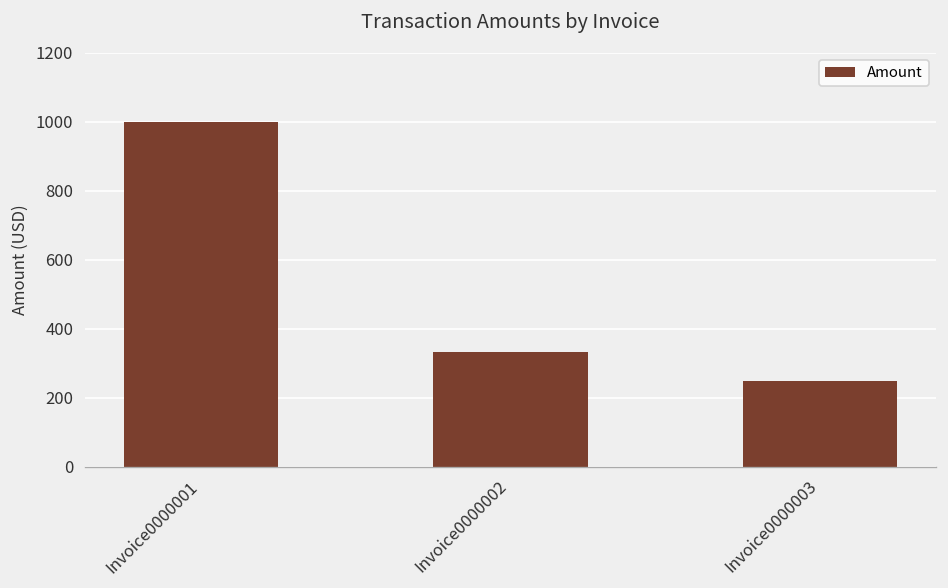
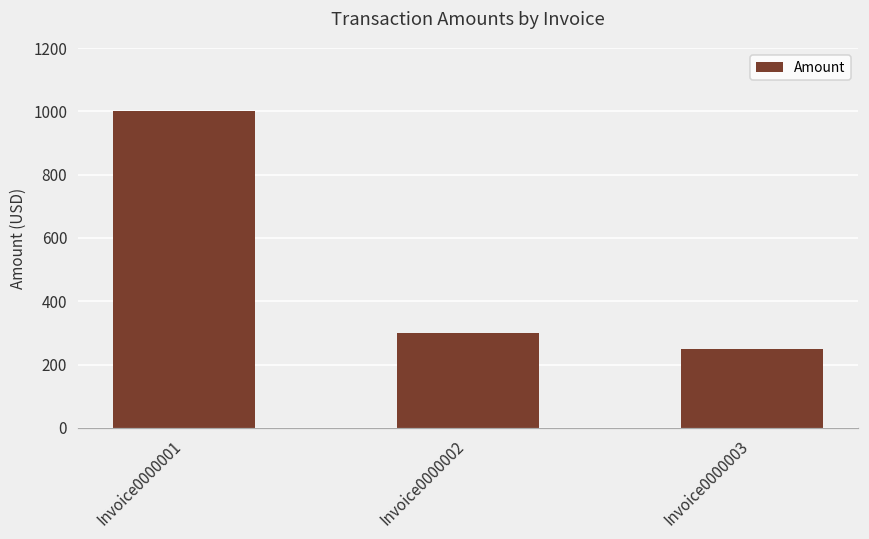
  {
    "Invoice0000001": 1000,
-   "Invoice0000002": 330,
+   "Invoice0000002": 300,
    "Invoice0000003": 250
  }
